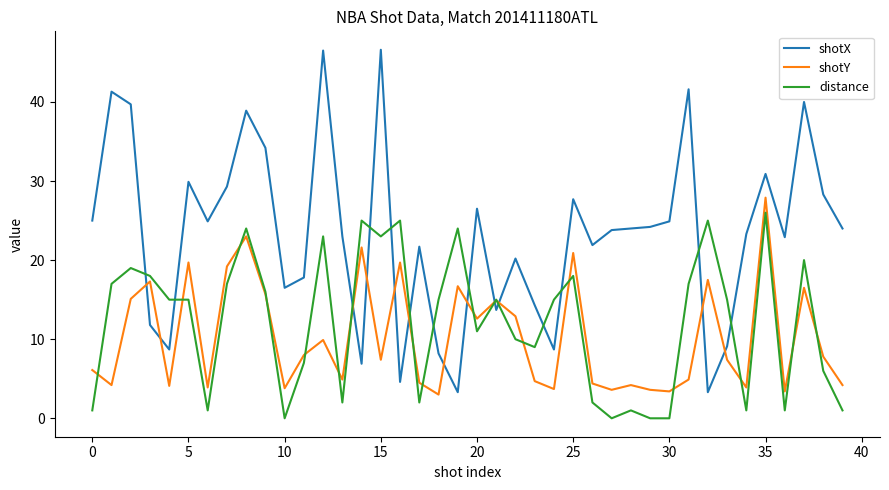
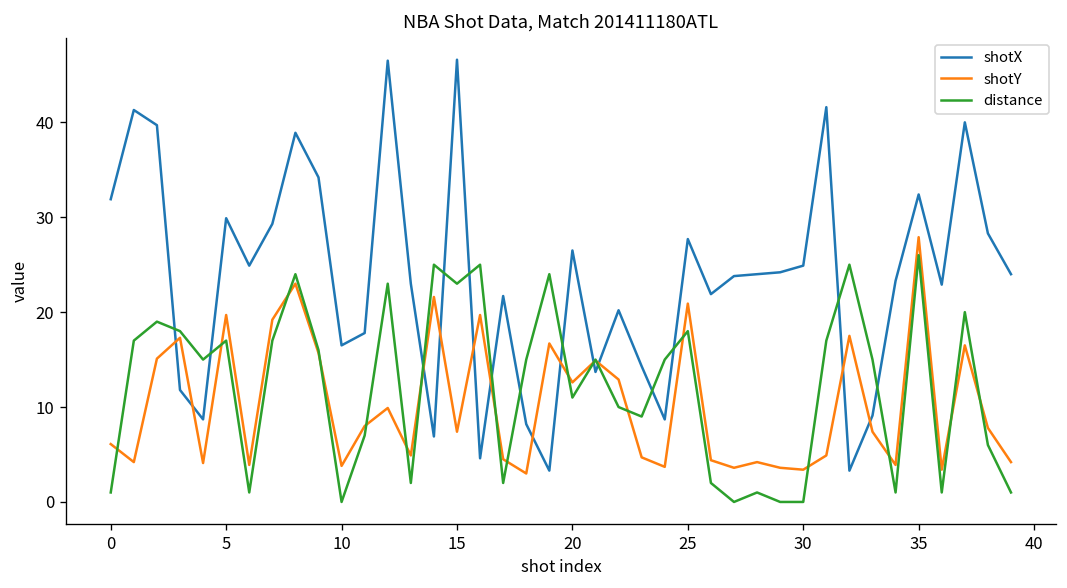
  {
    "shotX": {
-     "0": 25,
+     "0": 32,
      "5": 30,
      "10": 17,
      "15": 47,
      "20": 27,
      "25": 28,
      "30": 25,
-     "35": 31
+     "35": 32
    },
    "shotY": {
      "0": 6,
      "5": 20,
      "10": 4,
      "15": 7,
      "20": 13,
      "25": 21,
      "30": 3,
      "35": 28
    },
    "distance": {
      "0": 1,
-     "5": 15,
+     "5": 17,
      "10": 0,
      "15": 23,
      "20": 11,
      "25": 18,
      "30": 0,
      "35": 26
    }
  }
